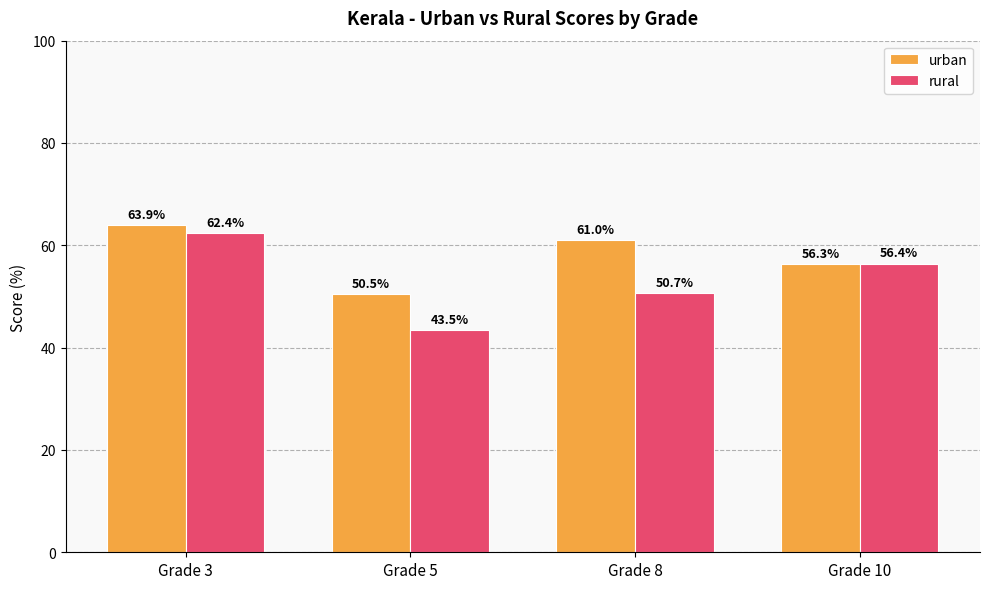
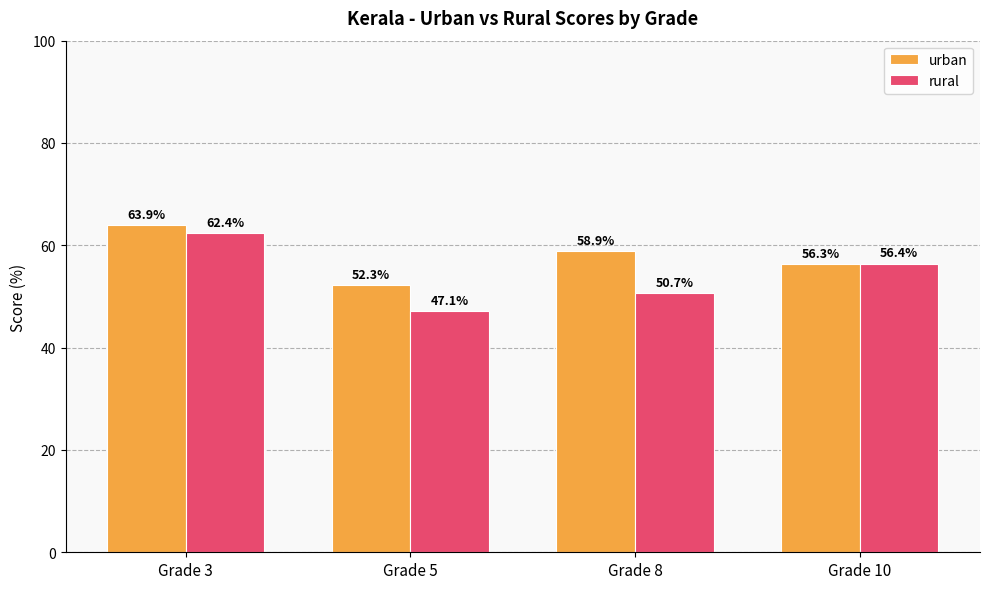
  {
    "urban": {
      "Grade 3": "63.9%",
-     "Grade 5": "50.5%",
-     "Grade 8": "61.0%",
+     "Grade 5": "52.3%",
+     "Grade 8": "58.9%",
      "Grade 10": "56.3%"
    },
    "rural": {
      "Grade 3": "62.4%",
-     "Grade 5": "43.5%",
+     "Grade 5": "47.1%",
      "Grade 8": "50.7%",
      "Grade 10": "56.4%"
    }
  }
